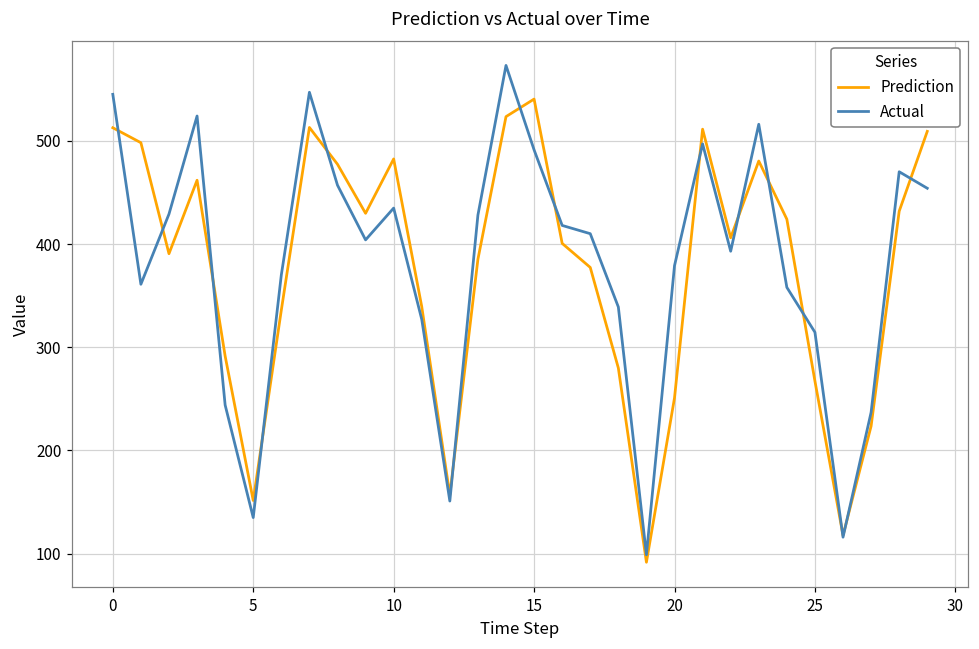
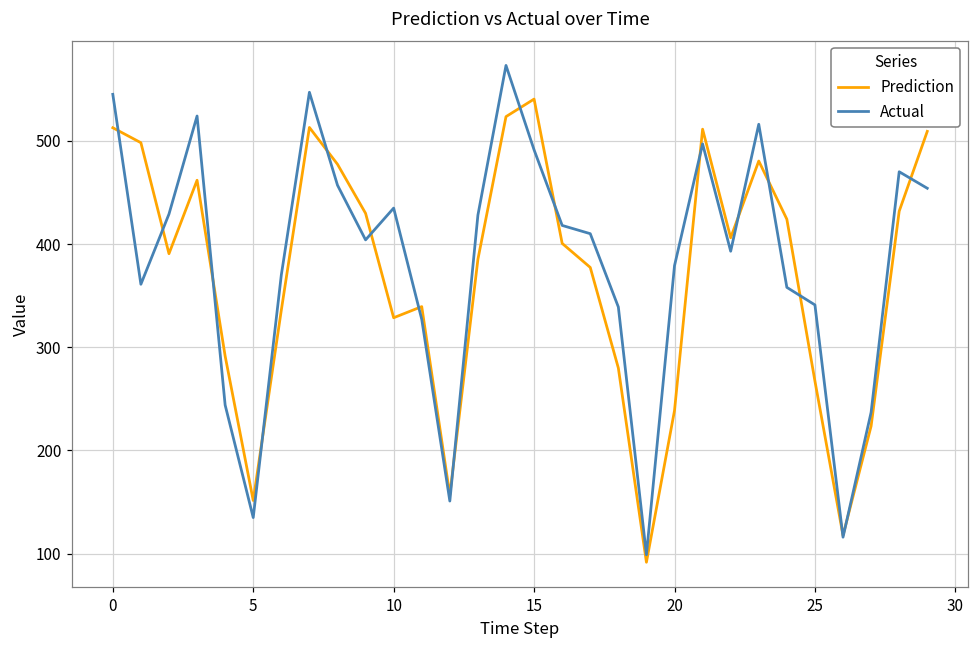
  {
    "Prediction": {
      "0": 510,
      "5": 150,
-     "10": 480,
+     "10": 330,
      "15": 540,
-     "20": 250,
+     "20": 240,
      "25": 270
    },
    "Actual": {
      "0": 550,
      "5": 140,
      "10": 430,
      "15": 490,
      "20": 380,
-     "25": 310
+     "25": 340
    }
  }
